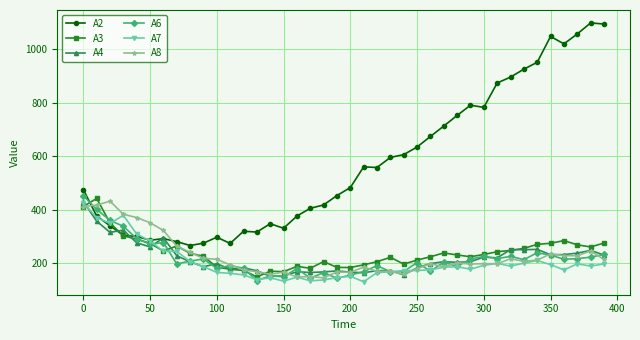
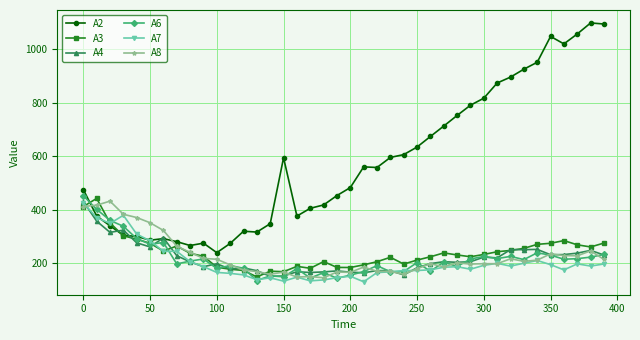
  {
    "A2": {
      "0": 480,
-     "100": 300,
-     "150": 330,
+     "100": 240,
+     "150": 590,
      "200": 480,
      "250": 630,
-     "300": 780,
+     "300": 820,
      "350": 1050
    }
  }
